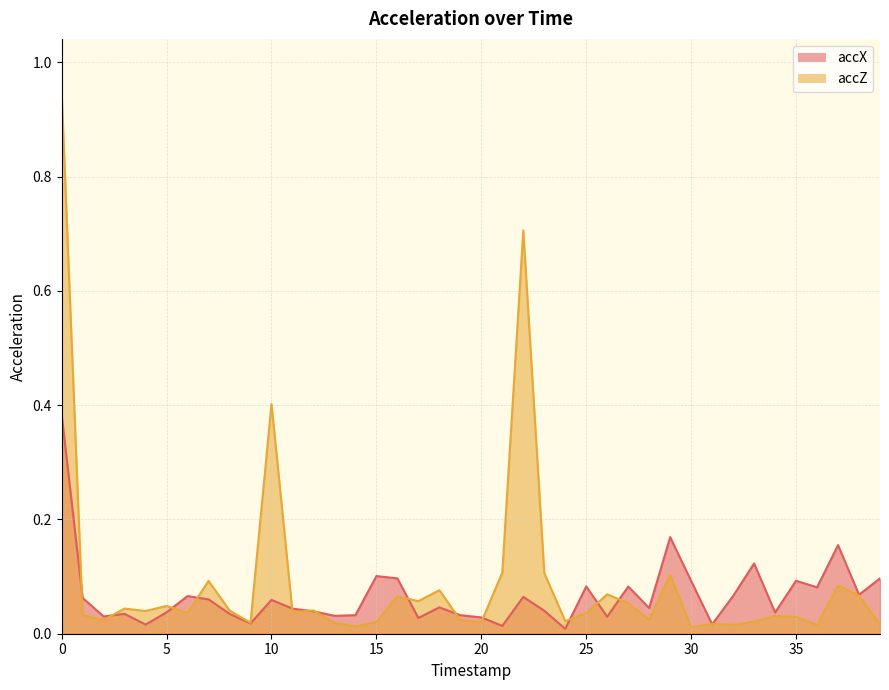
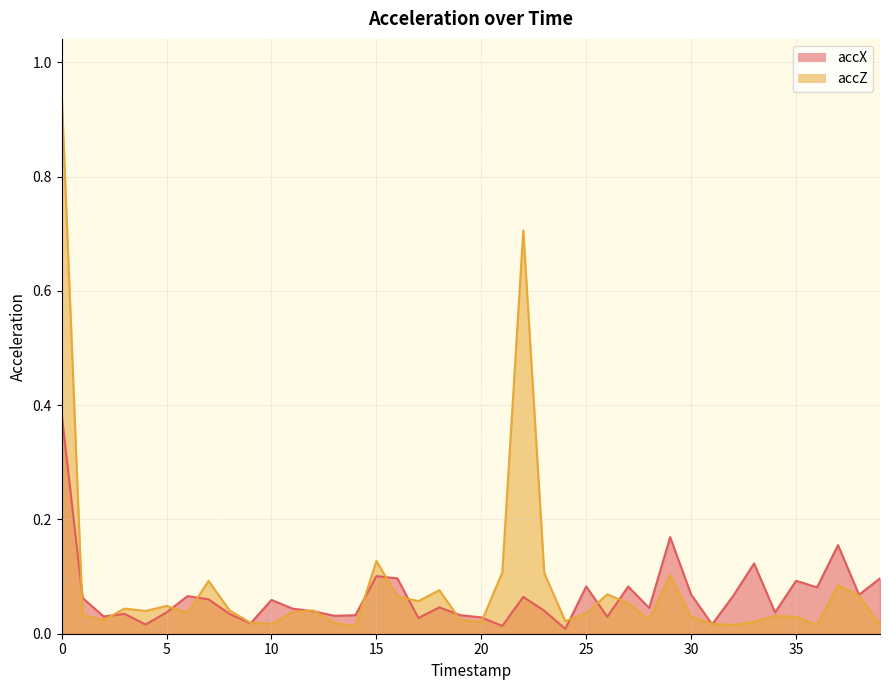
  {
    "accX": {
      "0": 0.38,
      "5": 0.04,
      "10": 0.06,
      "15": 0.10,
      "20": 0.03,
      "25": 0.08,
-     "30": 0.09,
+     "30": 0.07,
      "35": 0.09
    },
    "accZ": {
      "0": 0.95,
      "5": 0.05,
-     "10": 0.40,
-     "15": 0.02,
+     "10": 0.02,
+     "15": 0.13,
      "20": 0.02,
      "25": 0.04,
-     "30": 0.01,
+     "30": 0.03,
      "35": 0.03
    }
  }
